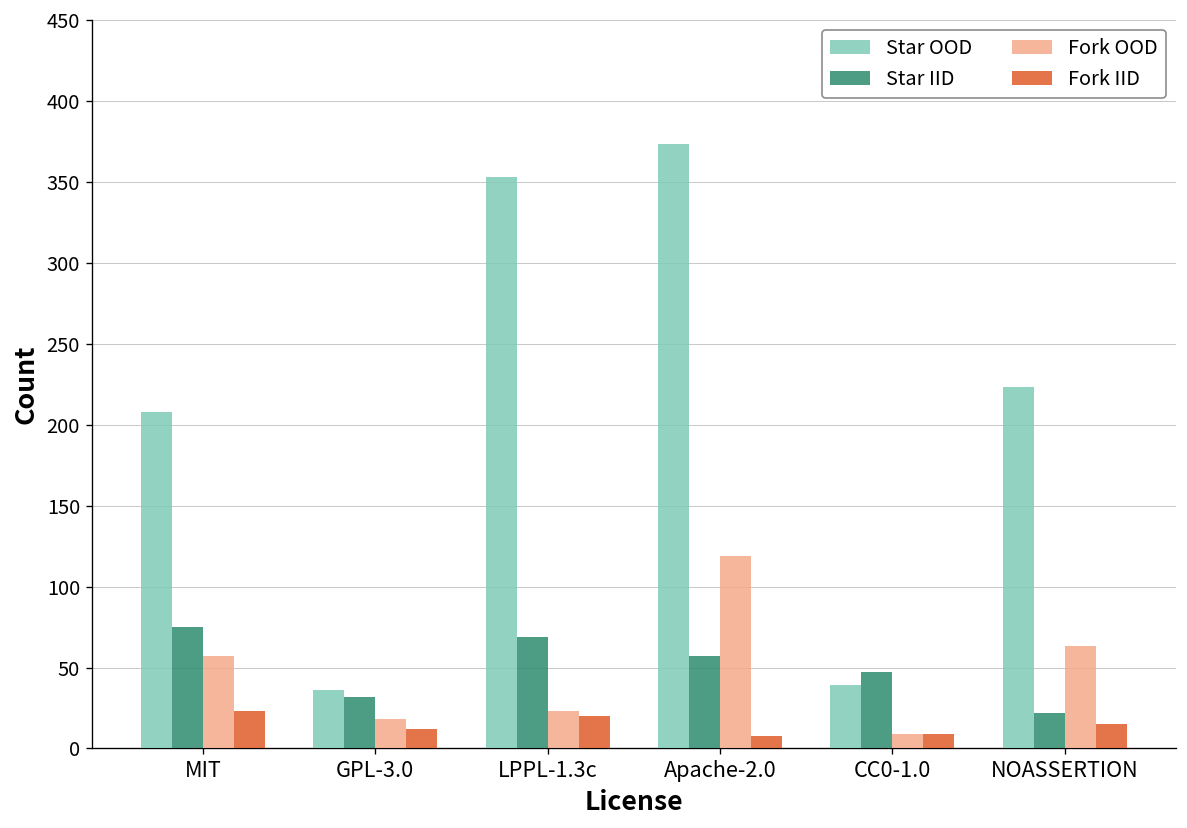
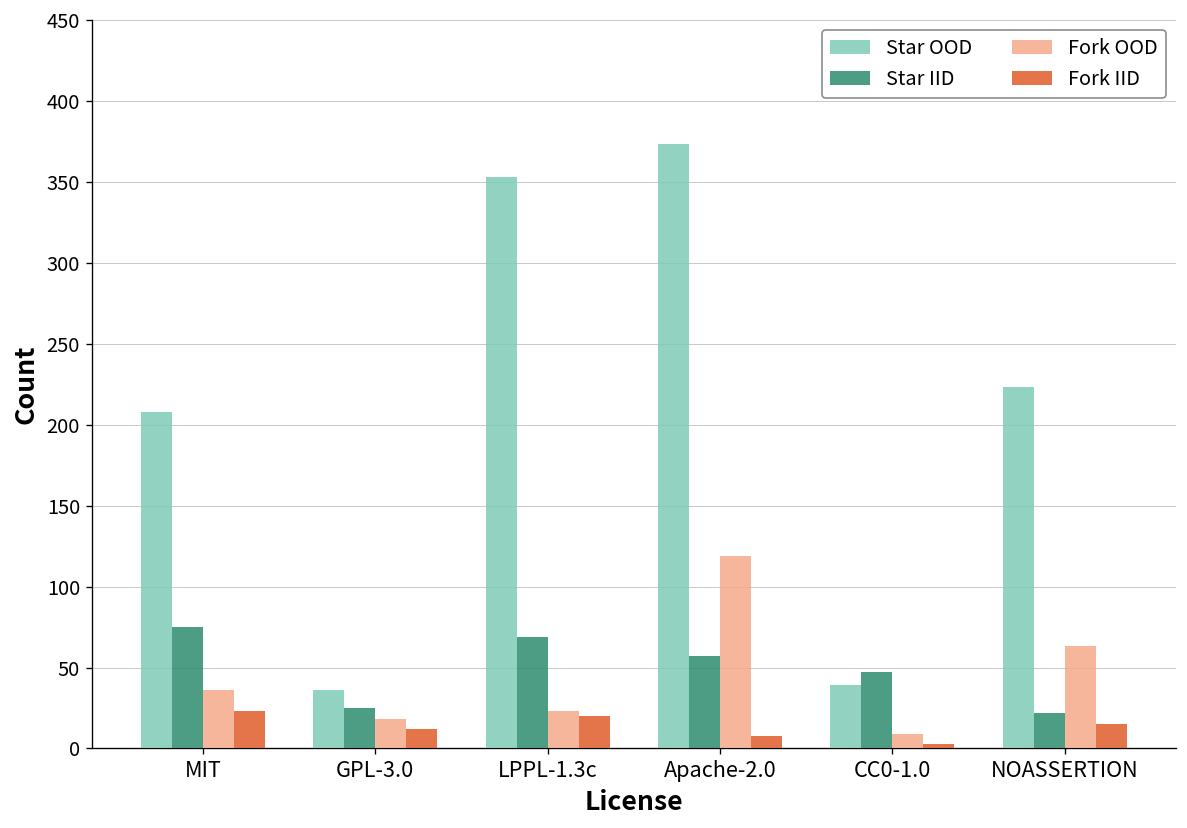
  {
    "Star OOD": {
      "MIT": 208,
      "GPL-3.0": 36,
      "LPPL-1.3c": 353,
      "Apache-2.0": 373,
      "CC0-1.0": 39,
      "NOASSERTION": 223
    },
    "Star IID": {
      "MIT": 75,
-     "GPL-3.0": 32,
+     "GPL-3.0": 25,
      "LPPL-1.3c": 69,
      "Apache-2.0": 57,
      "CC0-1.0": 47,
      "NOASSERTION": 22
    },
    "Fork OOD": {
-     "MIT": 57,
+     "MIT": 36,
      "GPL-3.0": 18,
      "LPPL-1.3c": 23,
      "Apache-2.0": 119,
      "CC0-1.0": 9,
      "NOASSERTION": 63
    },
    "Fork IID": {
      "MIT": 23,
      "GPL-3.0": 12,
      "LPPL-1.3c": 20,
      "Apache-2.0": 8,
-     "CC0-1.0": 9,
+     "CC0-1.0": 3,
      "NOASSERTION": 15
    }
  }
